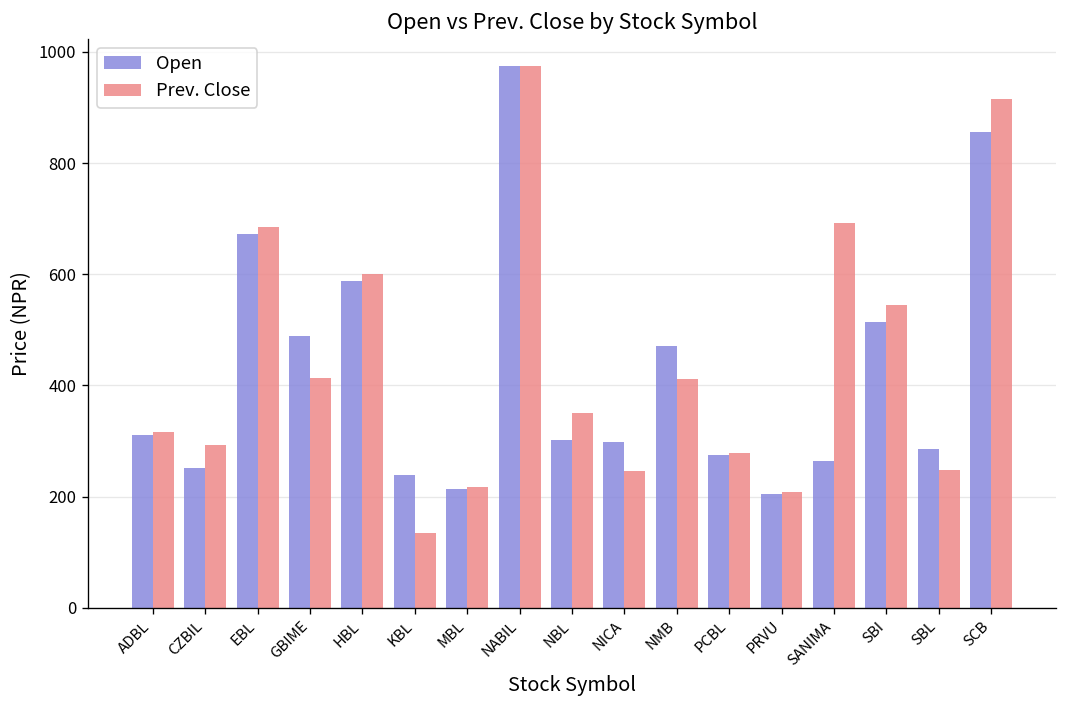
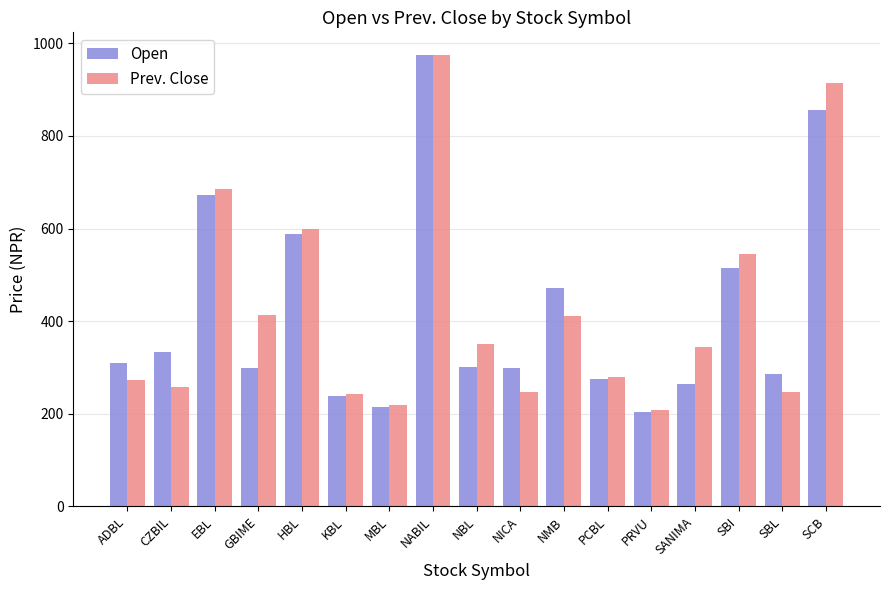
  {
    "Open": {
      "ADBL": 310,
-     "CZBIL": 250,
+     "CZBIL": 330,
      "EBL": 670,
-     "GBIME": 490,
+     "GBIME": 300,
      "HBL": 590,
      "KBL": 240,
      "MBL": 210,
      "NABIL": 980,
      "NBL": 300,
      "NICA": 300,
      "NMB": 470,
      "PCBL": 280,
      "PRVU": 210,
      "SANIMA": 260,
      "SBI": 510,
      "SBL": 290,
      "SCB": 860
    },
    "Prev. Close": {
-     "ADBL": 320,
-     "CZBIL": 290,
+     "ADBL": 270,
+     "CZBIL": 260,
      "EBL": 690,
      "GBIME": 410,
      "HBL": 600,
-     "KBL": 140,
+     "KBL": 240,
      "MBL": 220,
      "NABIL": 980,
      "NBL": 350,
      "NICA": 250,
      "NMB": 410,
      "PCBL": 280,
      "PRVU": 210,
-     "SANIMA": 690,
+     "SANIMA": 340,
      "SBI": 550,
      "SBL": 250,
      "SCB": 910
    }
  }
